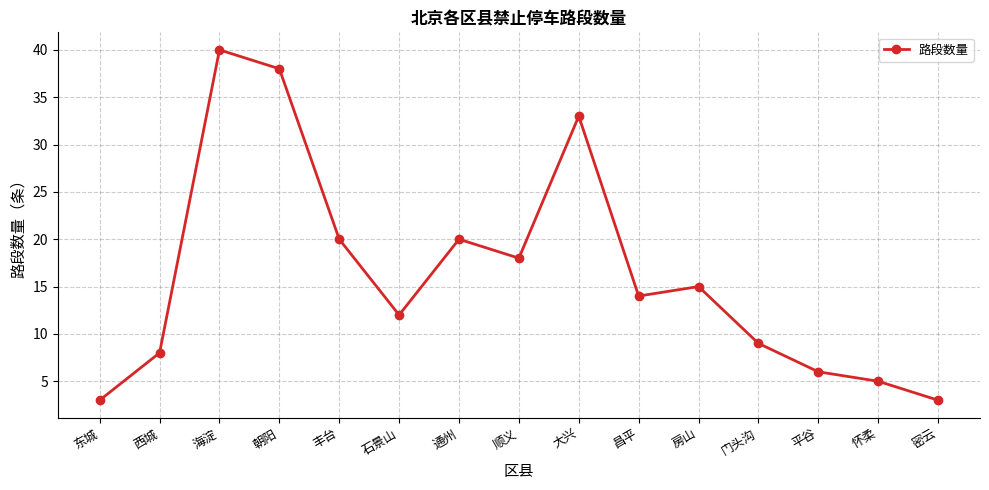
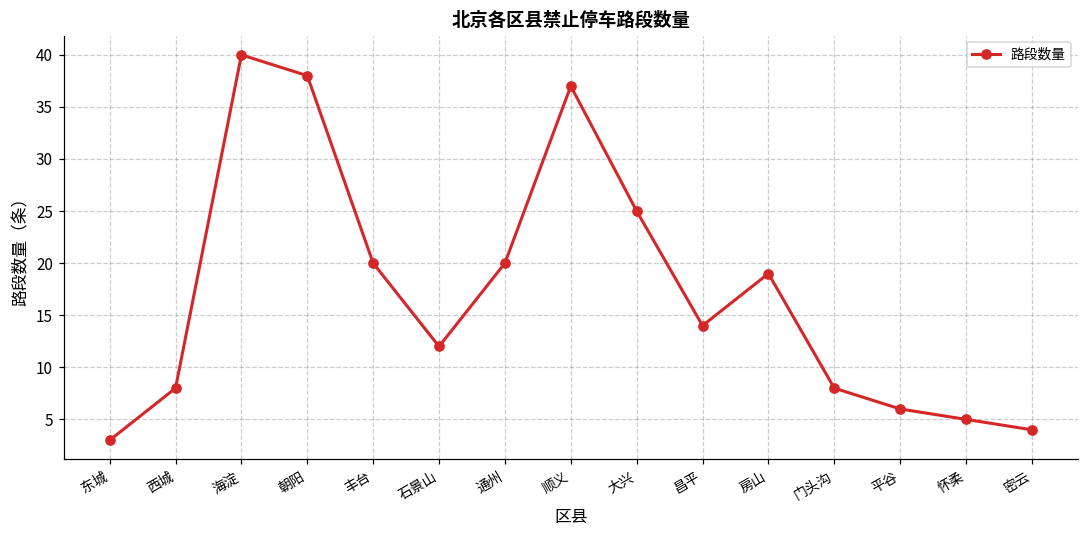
  {
    "东城": 3,
    "西城": 8,
    "海淀": 40,
    "朝阳": 38,
    "丰台": 20,
    "石景山": 12,
    "通州": 20,
-   "顺义": 18,
-   "大兴": 33,
+   "顺义": 37,
+   "大兴": 25,
    "昌平": 14,
-   "房山": 15,
-   "门头沟": 9,
+   "房山": 19,
+   "门头沟": 8,
    "平谷": 6,
    "怀柔": 5,
-   "密云": 3
+   "密云": 4
  }
